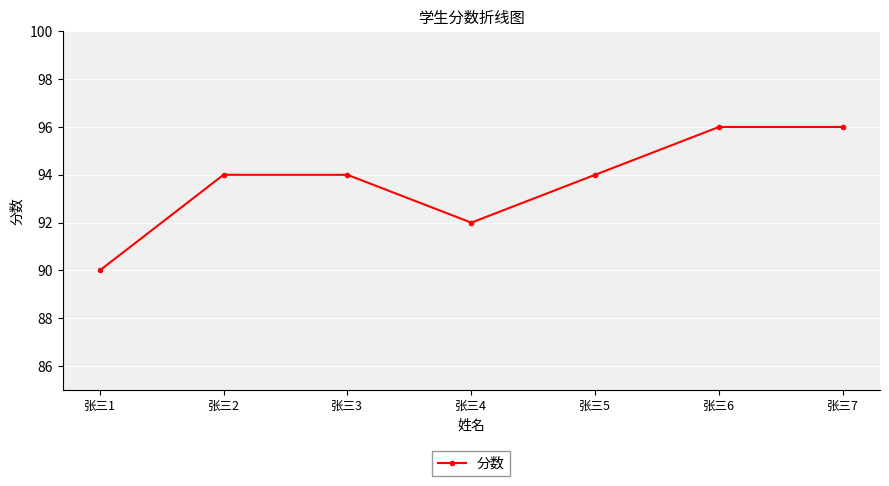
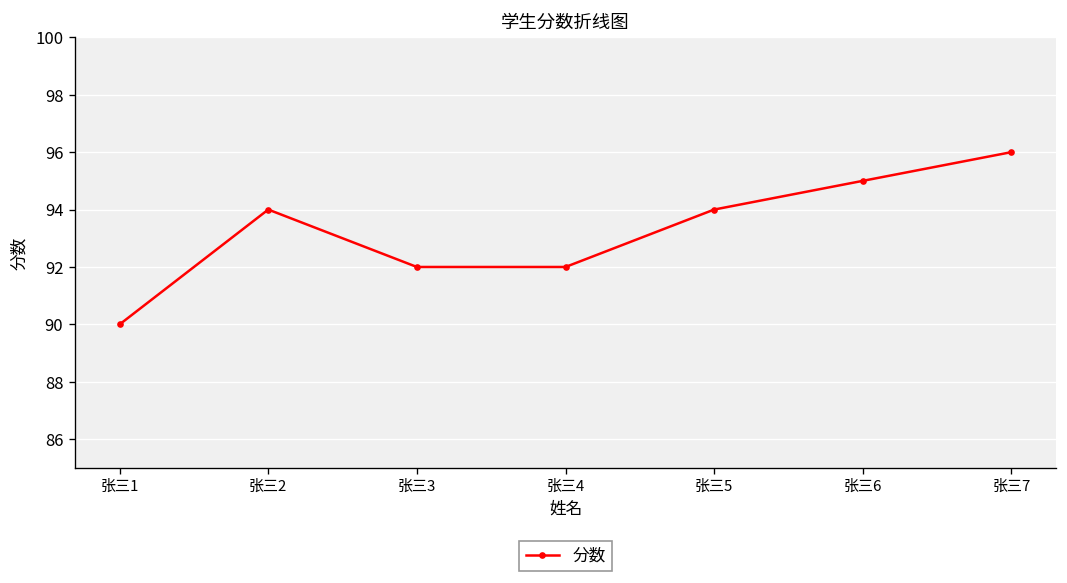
  {
    "张三1": 90,
    "张三2": 94,
-   "张三3": 94,
+   "张三3": 92,
    "张三4": 92,
    "张三5": 94,
-   "张三6": 96,
+   "张三6": 95,
    "张三7": 96
  }
